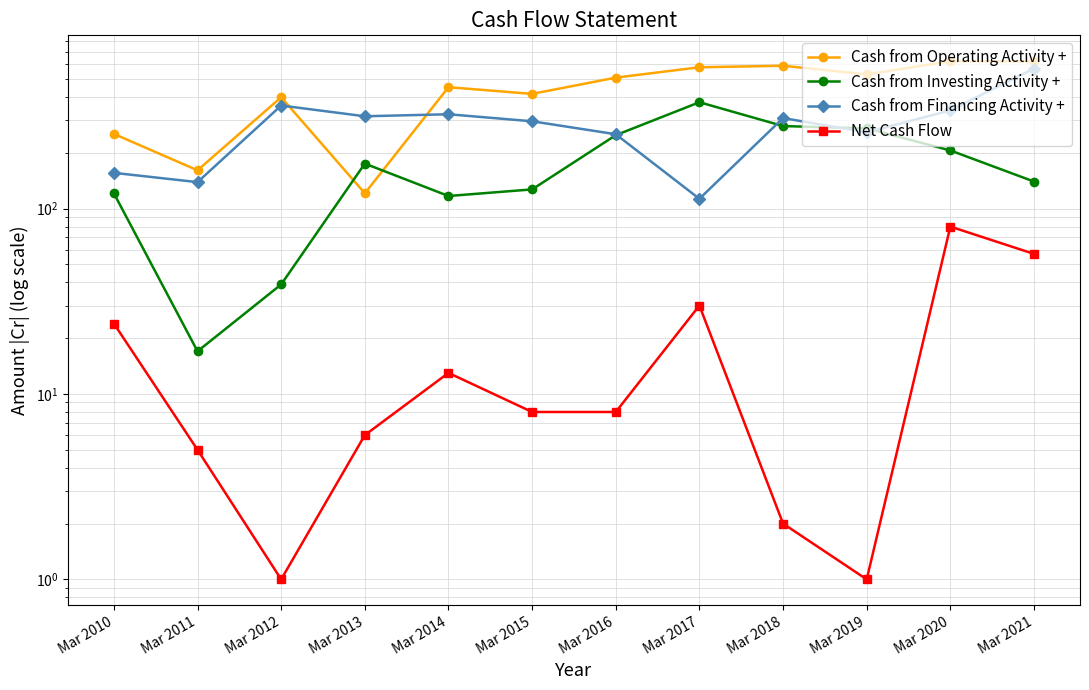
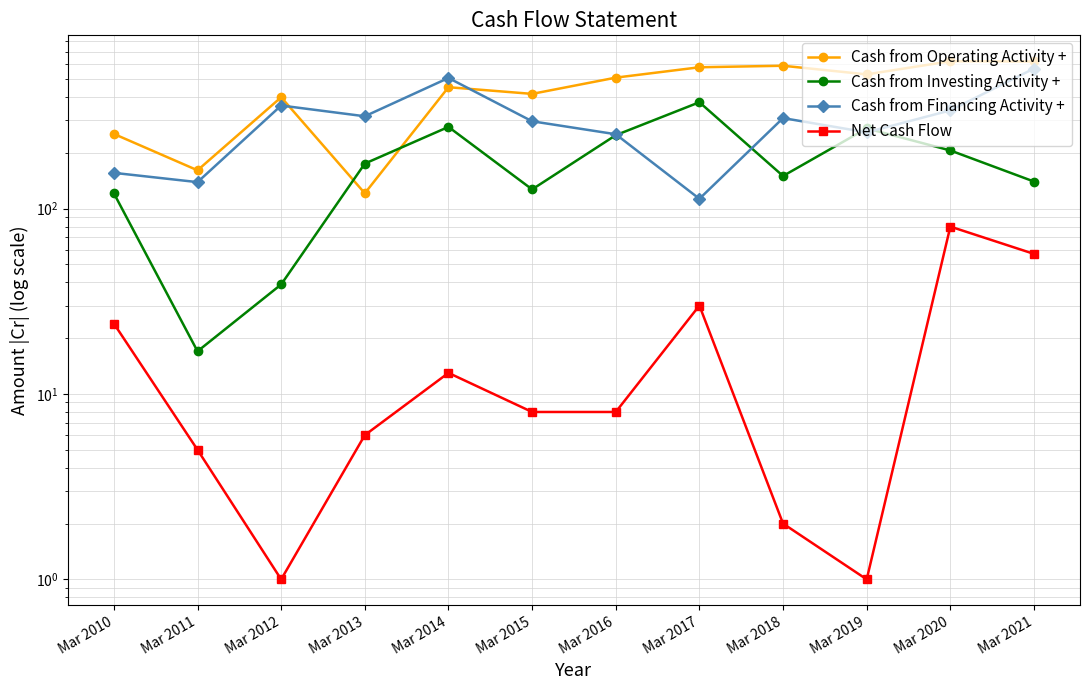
  {
    "Cash from Operating Activity +": {
      "Mar 2010": 250,
      "Mar 2011": 160,
      "Mar 2012": 400,
      "Mar 2013": 120,
      "Mar 2014": 450,
      "Mar 2015": 420,
      "Mar 2016": 510,
      "Mar 2017": 580,
      "Mar 2018": 590
    },
    "Cash from Investing Activity +": {
      "Mar 2010": 120,
      "Mar 2011": 17,
      "Mar 2012": 39,
      "Mar 2013": 180,
-     "Mar 2014": 120,
+     "Mar 2014": 280,
      "Mar 2015": 130,
      "Mar 2017": 380,
-     "Mar 2018": 280,
+     "Mar 2018": 150,
      "Mar 2020": 210,
      "Mar 2021": 140
    },
    "Cash from Financing Activity +": {
      "Mar 2010": 160,
      "Mar 2011": 140,
      "Mar 2012": 360,
      "Mar 2013": 320,
-     "Mar 2014": 320,
+     "Mar 2014": 510,
      "Mar 2015": 300,
      "Mar 2017": 110,
      "Mar 2018": 310
    },
    "Net Cash Flow": {
      "Mar 2010": 24,
      "Mar 2011": 5,
      "Mar 2012": 1,
      "Mar 2013": 6,
      "Mar 2014": 13,
      "Mar 2015": 8,
      "Mar 2016": 8,
      "Mar 2017": 30,
      "Mar 2018": 2,
      "Mar 2019": 1,
      "Mar 2020": 80,
      "Mar 2021": 57
    }
  }
